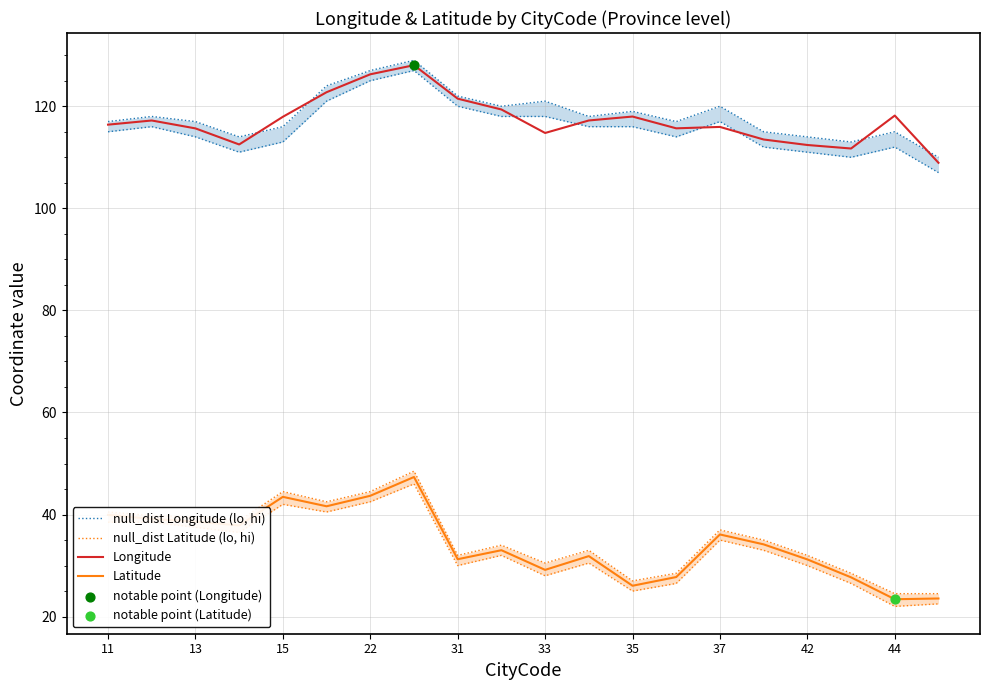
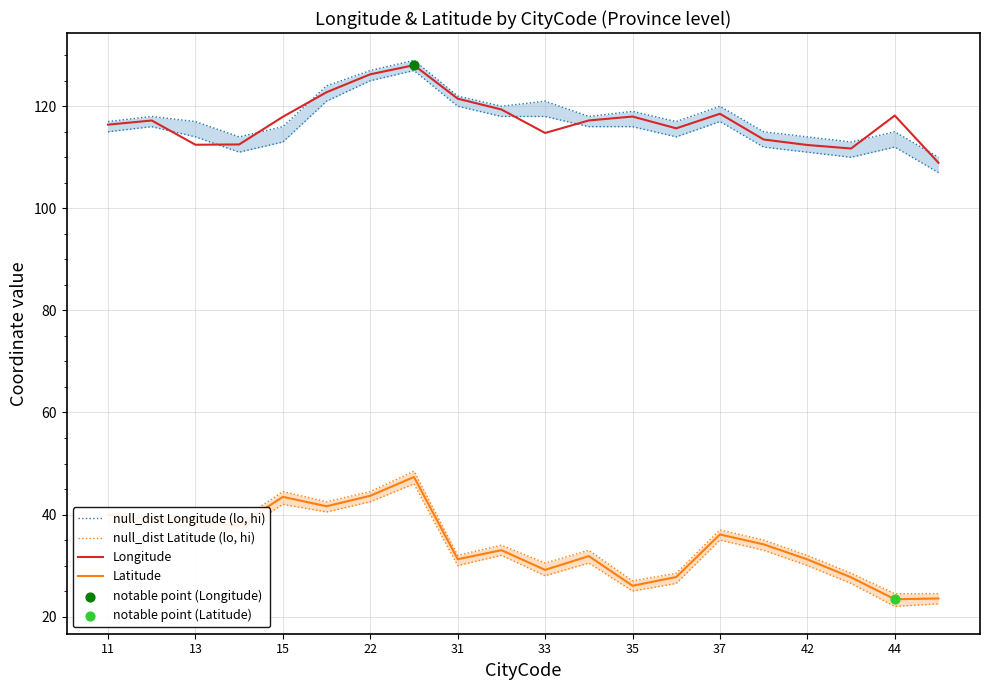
  {
    "Longitude": {
      "11": 116,
-     "13": 116,
+     "13": 112,
      "15": 118,
      "22": 126,
      "31": 121,
      "33": 115,
      "35": 118,
-     "37": 116,
+     "37": 119,
      "42": 112,
      "44": 118
    }
  }
